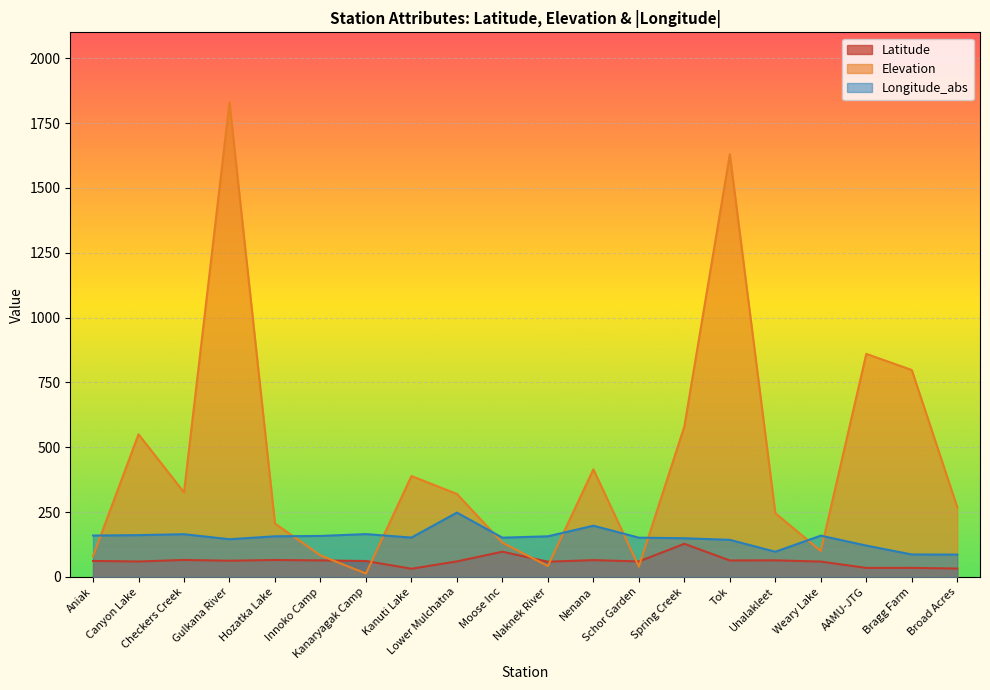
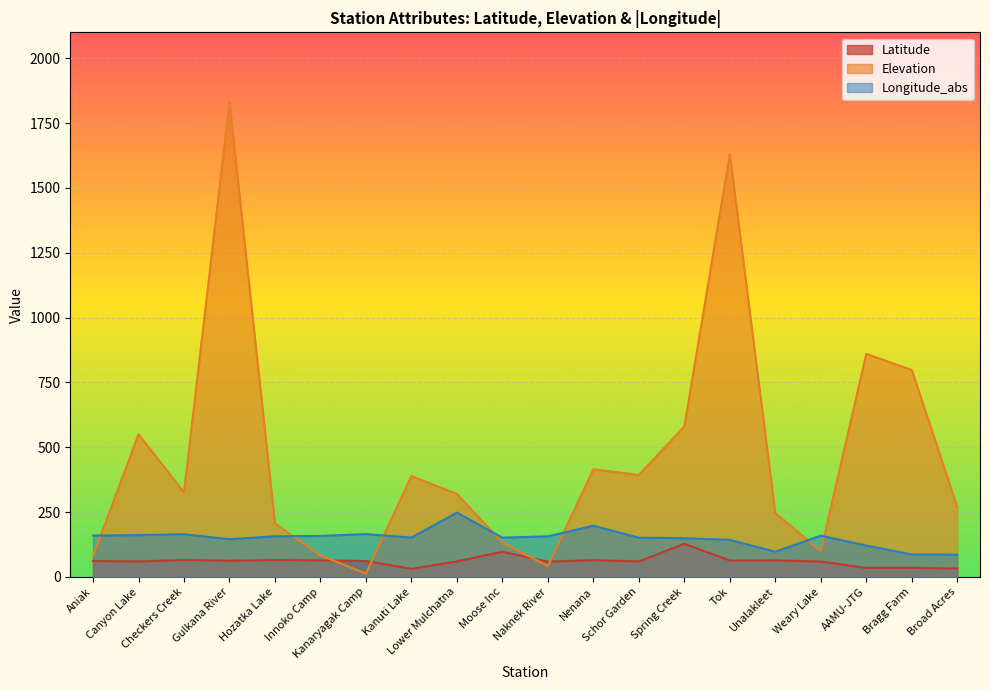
  {
    "Latitude": {
      "Aniak": 60,
      "Canyon Lake": 60,
      "Checkers Creek": 70,
      "Gulkana River": 60,
      "Hozatka Lake": 70,
      "Innoko Camp": 60,
      "Kanaryagak Camp": 60,
      "Kanuti Lake": 30,
      "Lower Mulchatna": 60,
      "Moose Inc": 100,
      "Naknek River": 60,
      "Nenana": 60,
      "Schor Garden": 60,
      "Spring Creek": 130,
      "Tok": 60,
      "Unalakleet": 60,
      "Weary Lake": 60,
      "AAMU-JTG": 30,
      "Bragg Farm": 30,
      "Broad Acres": 30
    },
    "Elevation": {
      "Aniak": 80,
      "Canyon Lake": 550,
      "Checkers Creek": 330,
      "Gulkana River": 1830,
      "Hozatka Lake": 210,
      "Innoko Camp": 80,
      "Kanaryagak Camp": 10,
      "Kanuti Lake": 390,
      "Lower Mulchatna": 320,
      "Moose Inc": 130,
      "Naknek River": 40,
      "Nenana": 420,
-     "Schor Garden": 40,
+     "Schor Garden": 390,
      "Spring Creek": 580,
      "Tok": 1630,
      "Unalakleet": 250,
      "Weary Lake": 100,
      "AAMU-JTG": 860,
      "Bragg Farm": 800,
      "Broad Acres": 270
    },
    "Longitude_abs": {
      "Aniak": 160,
      "Canyon Lake": 160,
      "Checkers Creek": 160,
      "Gulkana River": 150,
      "Hozatka Lake": 160,
      "Innoko Camp": 160,
      "Kanaryagak Camp": 170,
      "Kanuti Lake": 150,
      "Lower Mulchatna": 250,
      "Moose Inc": 150,
      "Naknek River": 160,
      "Nenana": 200,
      "Schor Garden": 150,
      "Spring Creek": 150,
      "Tok": 140,
      "Unalakleet": 100,
      "Weary Lake": 160,
      "AAMU-JTG": 120,
      "Bragg Farm": 90,
      "Broad Acres": 90
    }
  }
